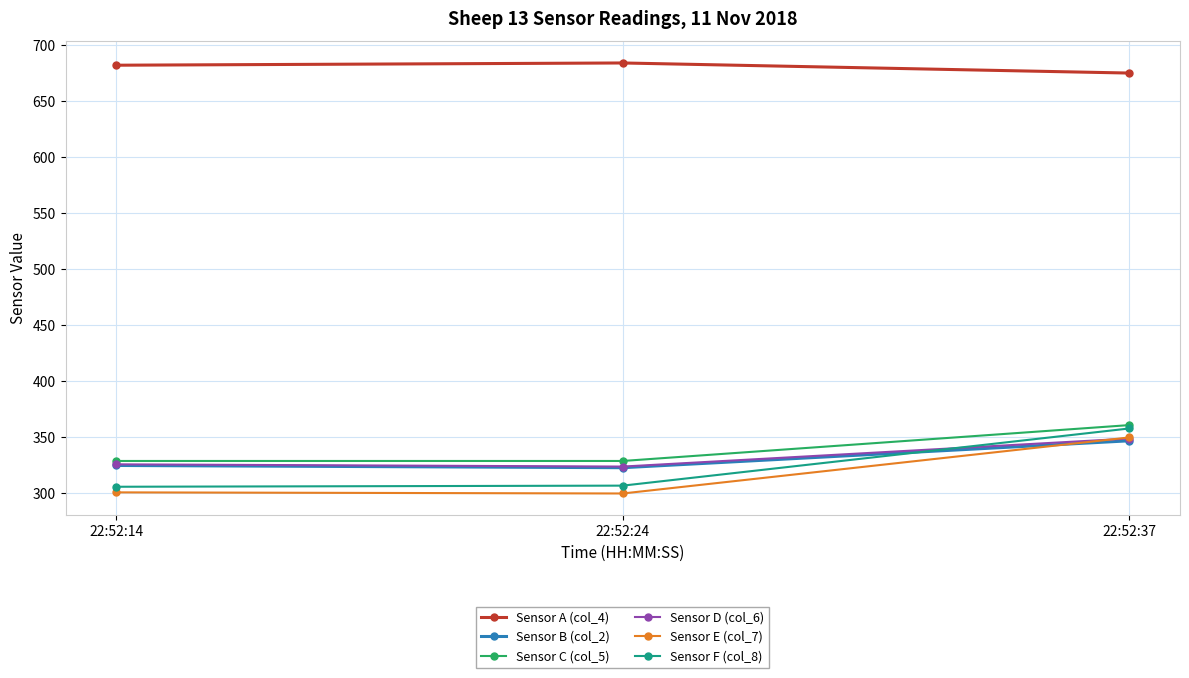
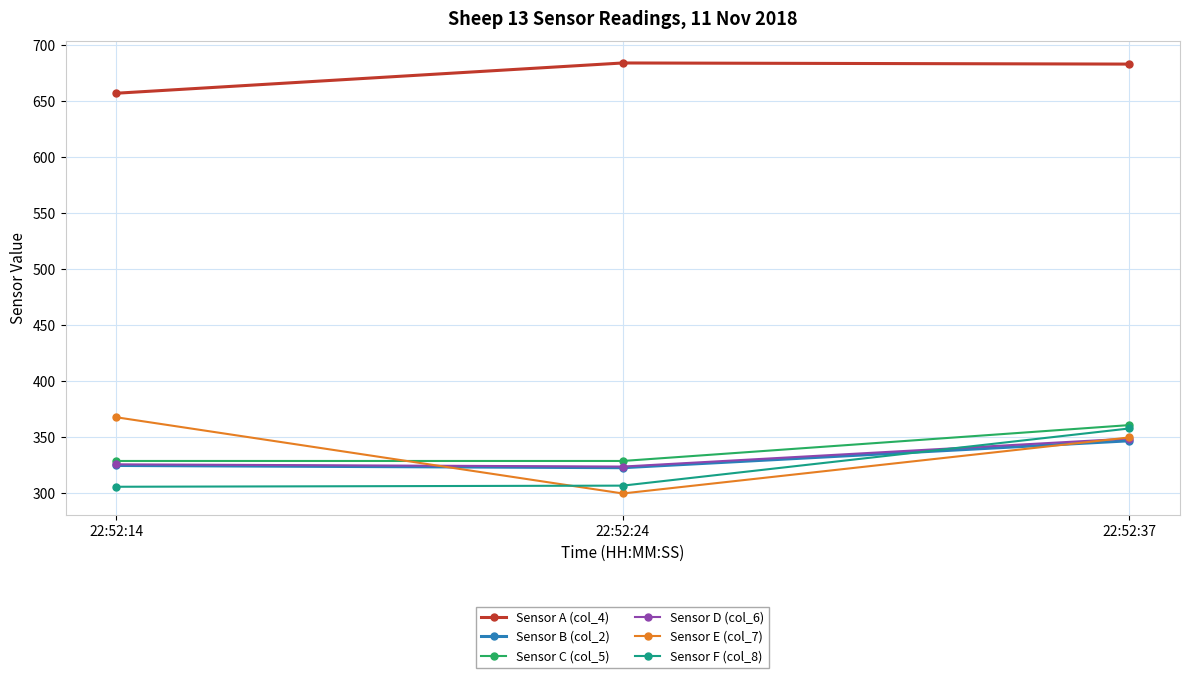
  {
    "Sensor A (col_4)": {
-     "22:52:14": 682,
+     "22:52:14": 657,
      "22:52:24": 684,
-     "22:52:37": 675
+     "22:52:37": 683
    },
    "Sensor E (col_7)": {
-     "22:52:14": 301,
+     "22:52:14": 368,
      "22:52:24": 300
    }
  }
